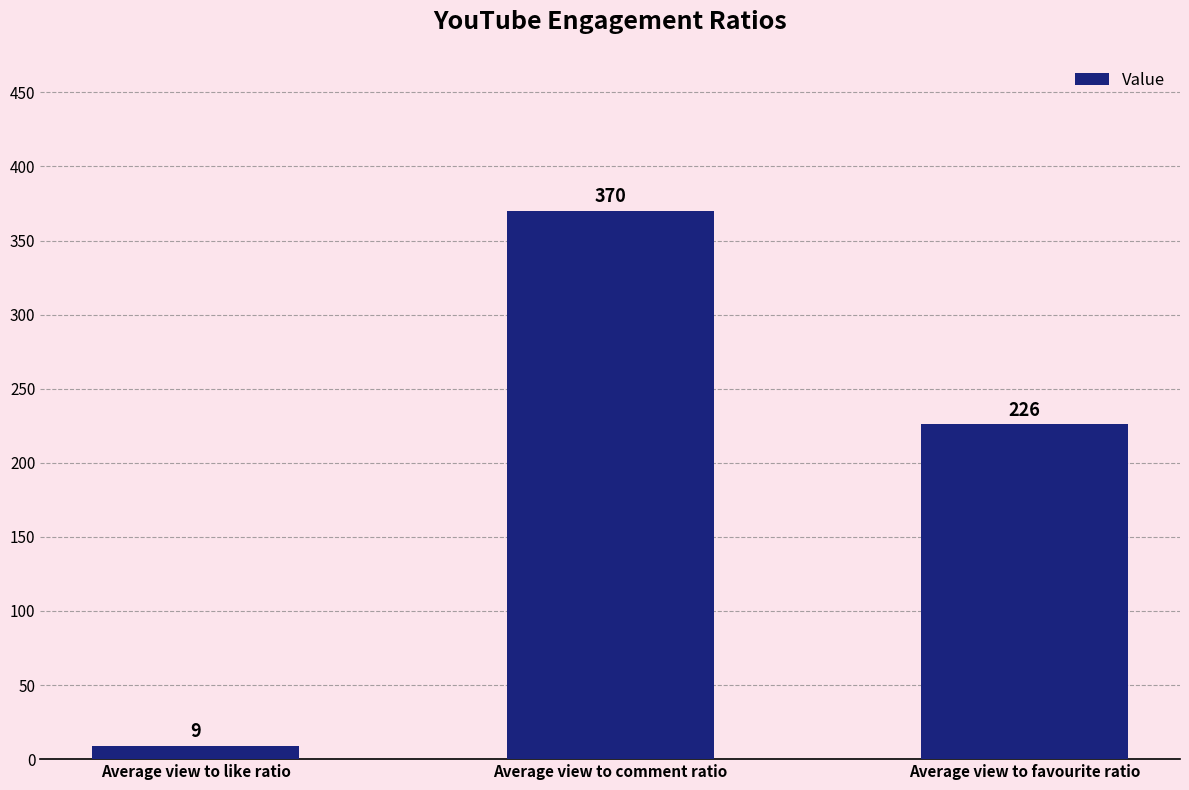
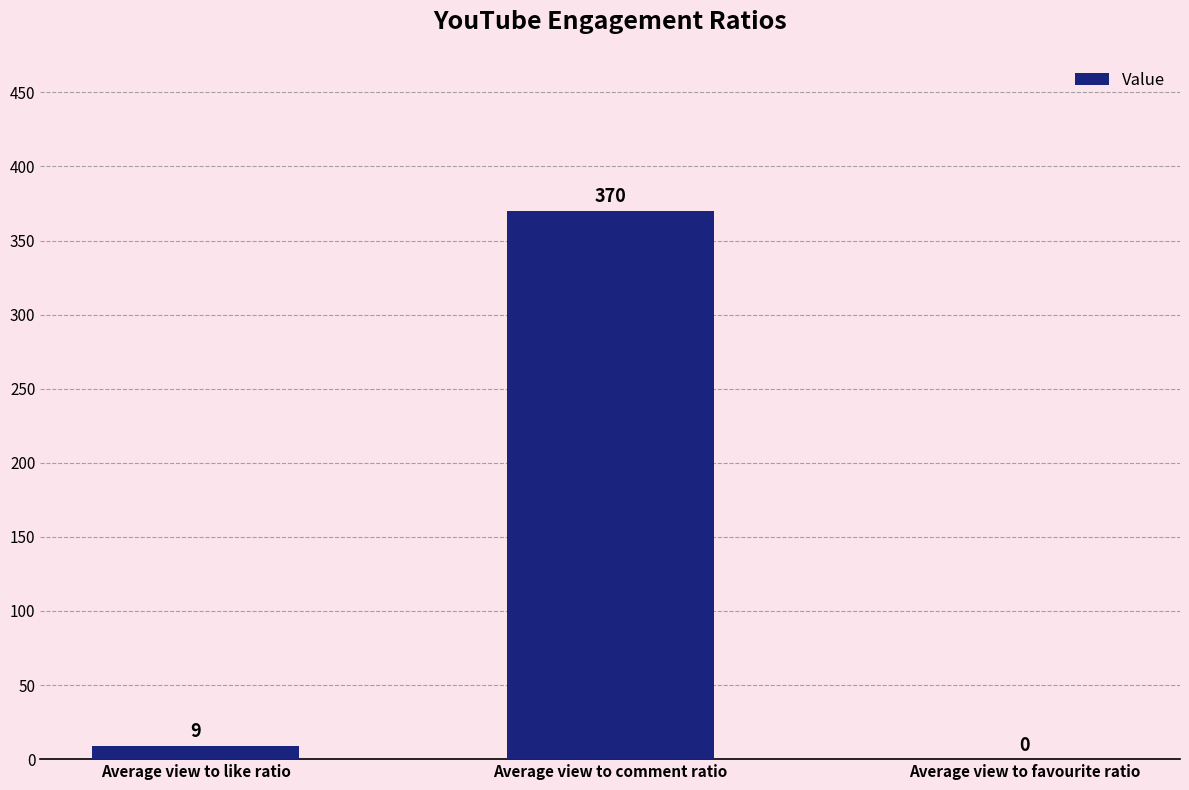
  {
    "Average view to like ratio": 9,
    "Average view to comment ratio": 370,
-   "Average view to favourite ratio": 226
+   "Average view to favourite ratio": 0
  }
